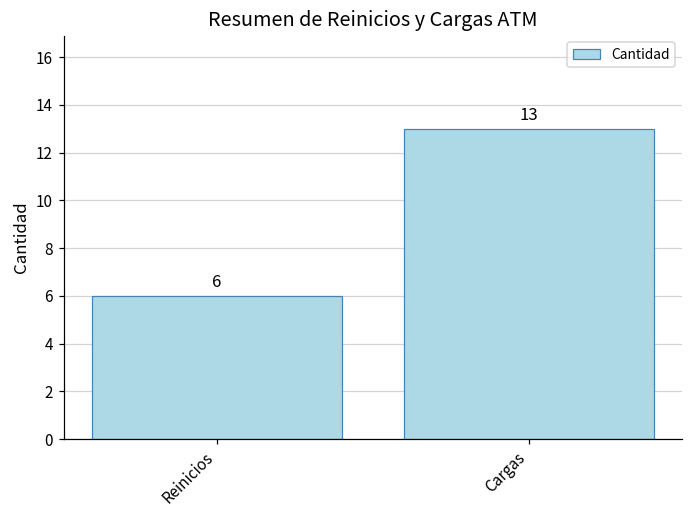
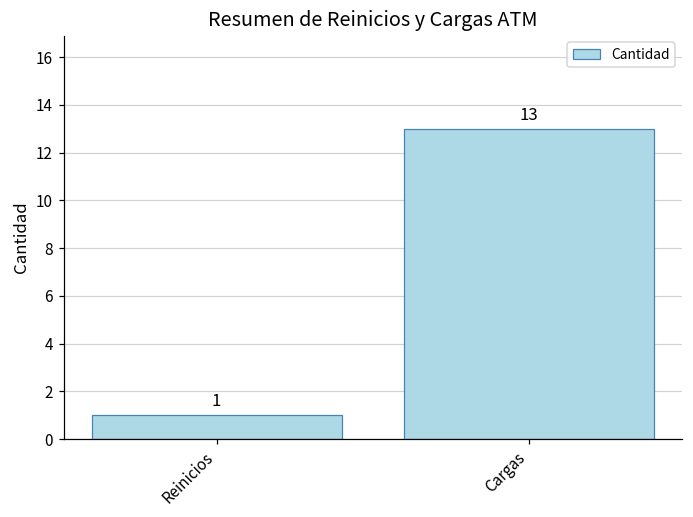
  {
-   "Reinicios": 6,
+   "Reinicios": 1,
    "Cargas": 13
  }
